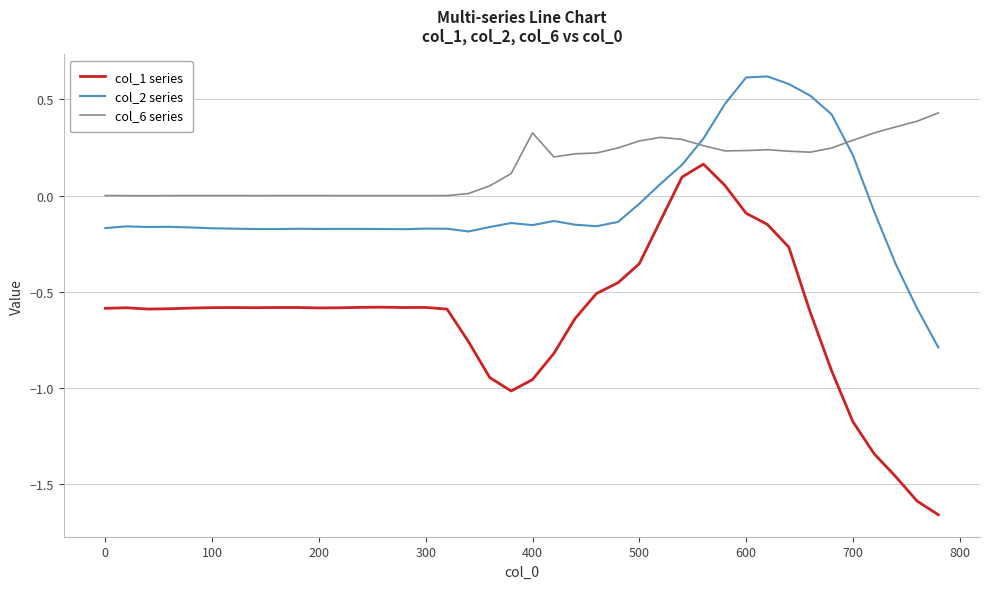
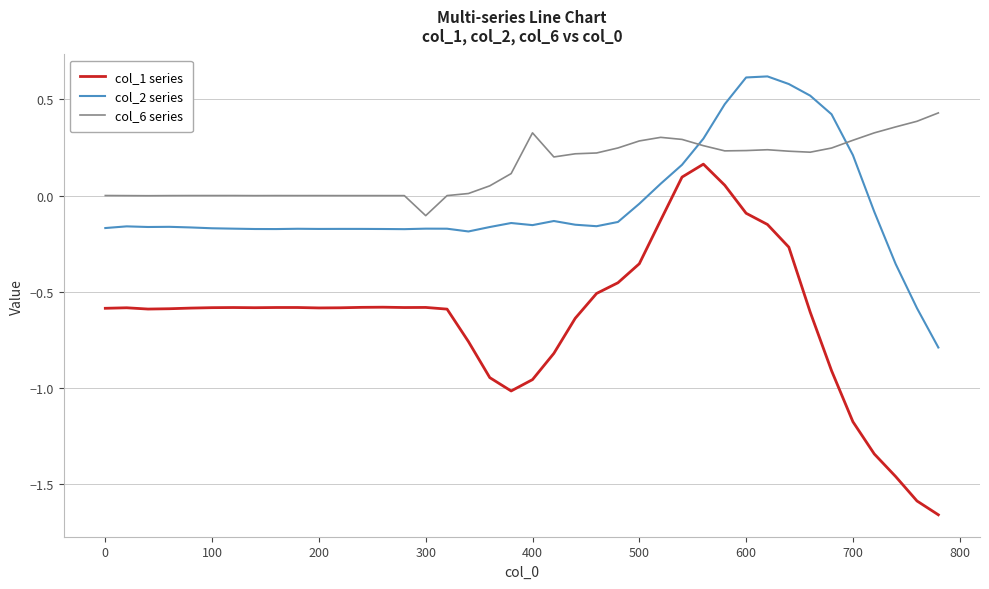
  {
    "col_1 series": {
      "0": -0.59,
      "100": -0.58,
      "200": -0.58,
      "300": -0.58,
      "400": -0.96,
      "500": -0.35,
      "600": -0.09,
      "700": -1.17
    },
    "col_2 series": {
      "0": -0.17,
      "100": -0.17,
      "200": -0.17,
      "300": -0.17,
      "400": -0.15,
      "500": -0.04,
      "600": 0.61,
      "700": 0.21
    },
    "col_6 series": {
      "0": 0.00,
      "100": 0.00,
      "200": 0.00,
-     "300": 0.00,
+     "300": -0.10,
      "400": 0.33,
      "500": 0.28,
      "600": 0.23,
      "700": 0.29
    }
  }
